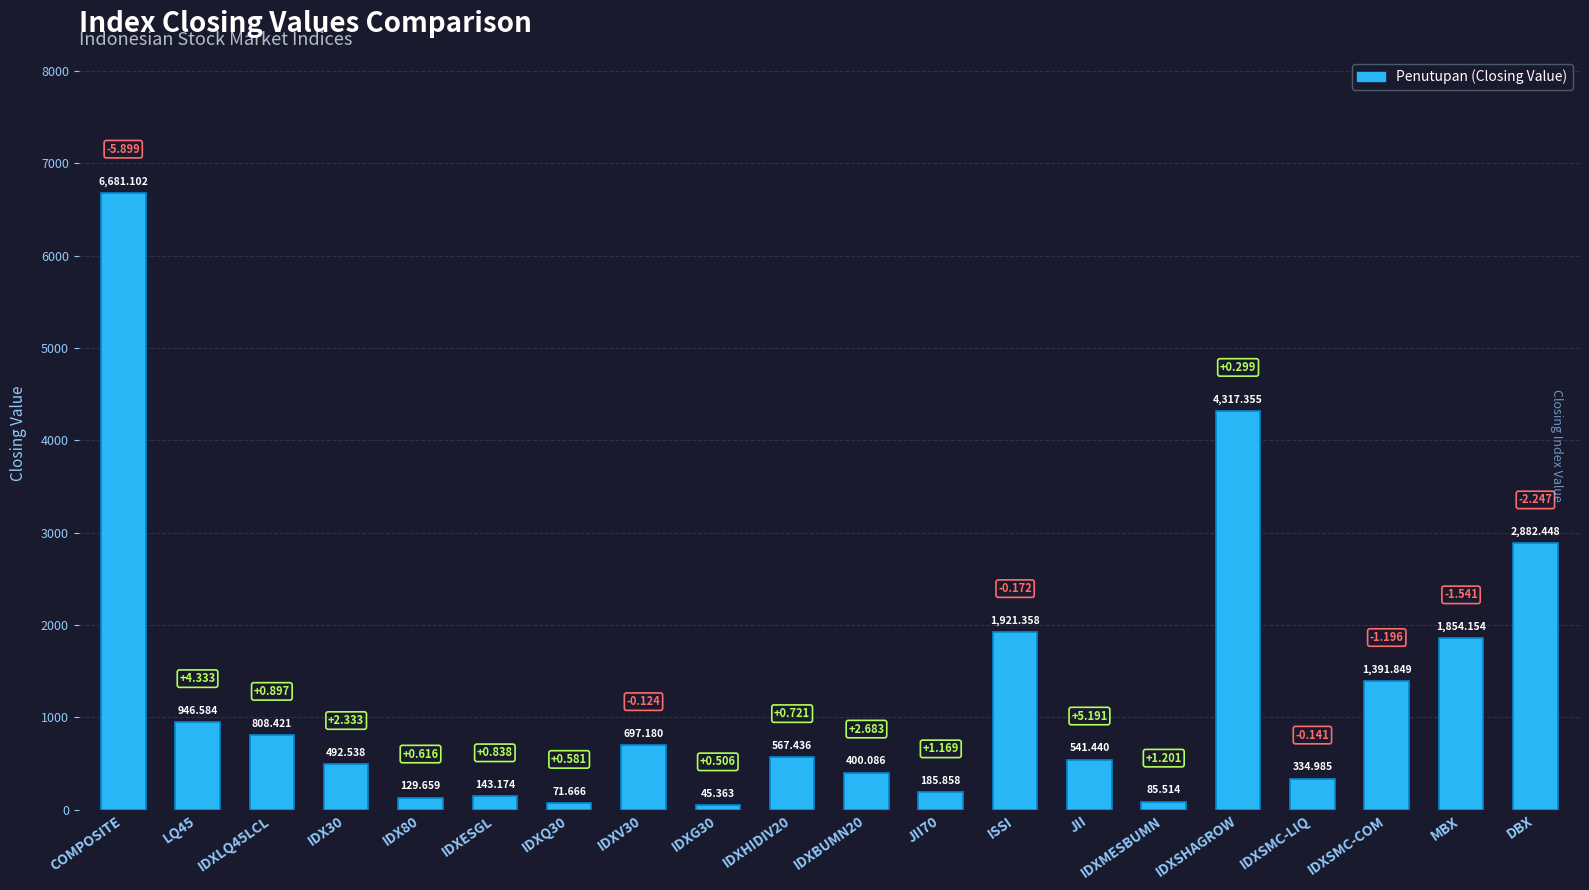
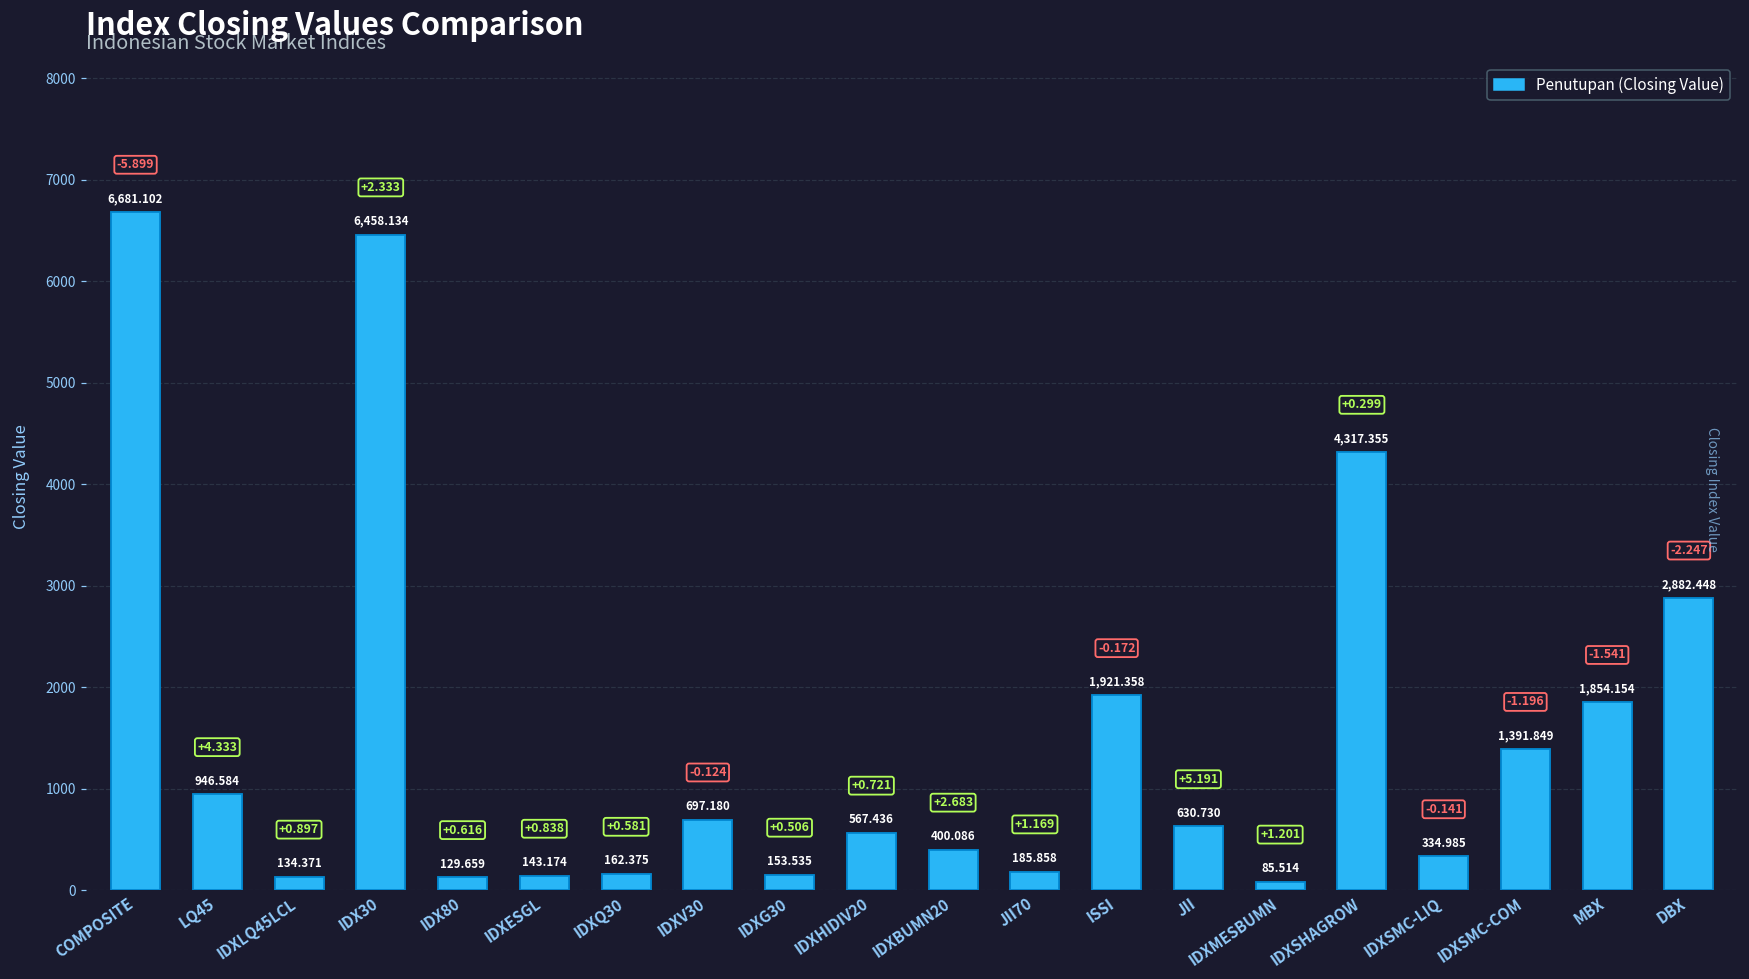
  {
    "COMPOSITE": "6,681.102",
    "LQ45": "946.584",
-   "IDXLQ45LCL": "808.421",
-   "IDX30": "492.538",
+   "IDXLQ45LCL": "134.371",
+   "IDX30": "6,458.134",
    "IDX80": "129.659",
    "IDXESGL": "143.174",
-   "IDXQ30": "71.666",
+   "IDXQ30": "162.375",
    "IDXV30": "697.180",
-   "IDXG30": "45.363",
+   "IDXG30": "153.535",
    "IDXHIDIV20": "567.436",
    "IDXBUMN20": "400.086",
    "JII70": "185.858",
    "ISSI": "1,921.358",
-   "JII": "541.440",
+   "JII": "630.730",
    "IDXMESBUMN": "85.514",
    "IDXSHAGROW": "4,317.355",
    "IDXSMC-LIQ": "334.985",
    "IDXSMC-COM": "1,391.849",
    "MBX": "1,854.154",
    "DBX": "2,882.448"
  }
